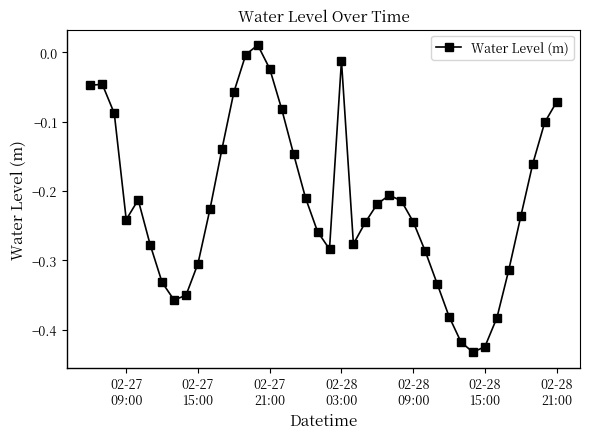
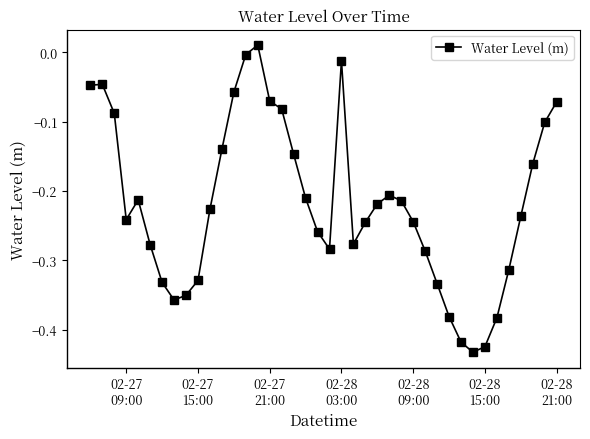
  {
    "02-27 09:00": -0.24,
-   "02-27 15:00": -0.30,
-   "02-27 21:00": -0.02,
+   "02-27 15:00": -0.33,
+   "02-27 21:00": -0.07,
    "02-28 03:00": -0.01,
    "02-28 09:00": -0.24,
    "02-28 15:00": -0.42,
    "02-28 21:00": -0.07
  }
